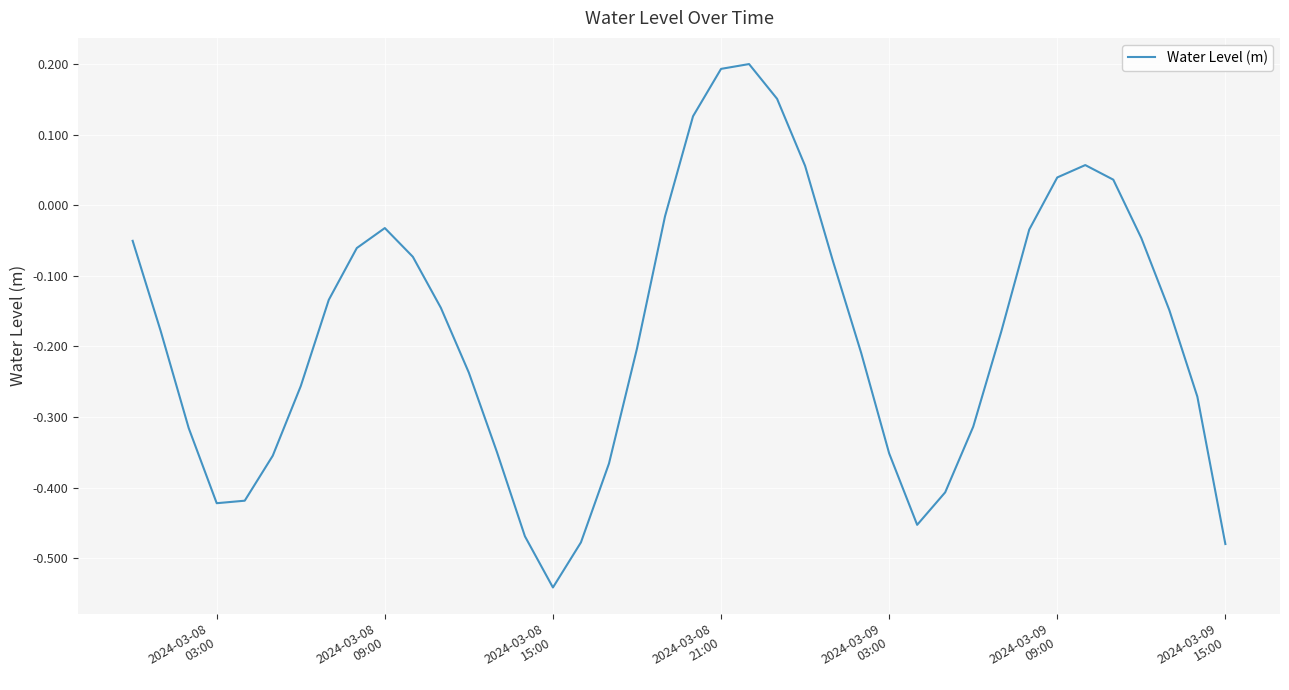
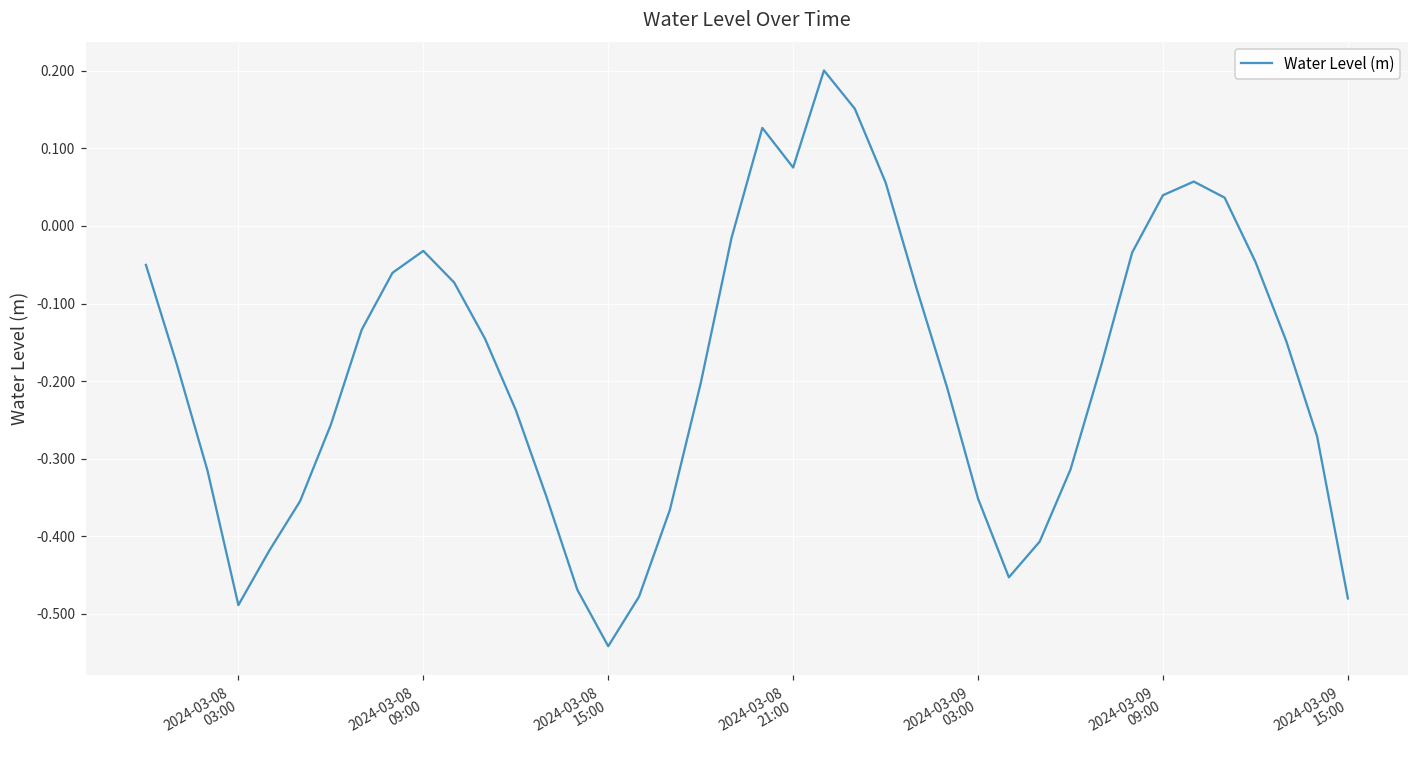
  {
-   "2024-03-08 03:00": -0.42,
+   "2024-03-08 03:00": -0.49,
    "2024-03-08 09:00": -0.03,
    "2024-03-08 15:00": -0.54,
-   "2024-03-08 21:00": 0.19,
+   "2024-03-08 21:00": 0.08,
    "2024-03-09 03:00": -0.35,
    "2024-03-09 09:00": 0.04,
    "2024-03-09 15:00": -0.48
  }
